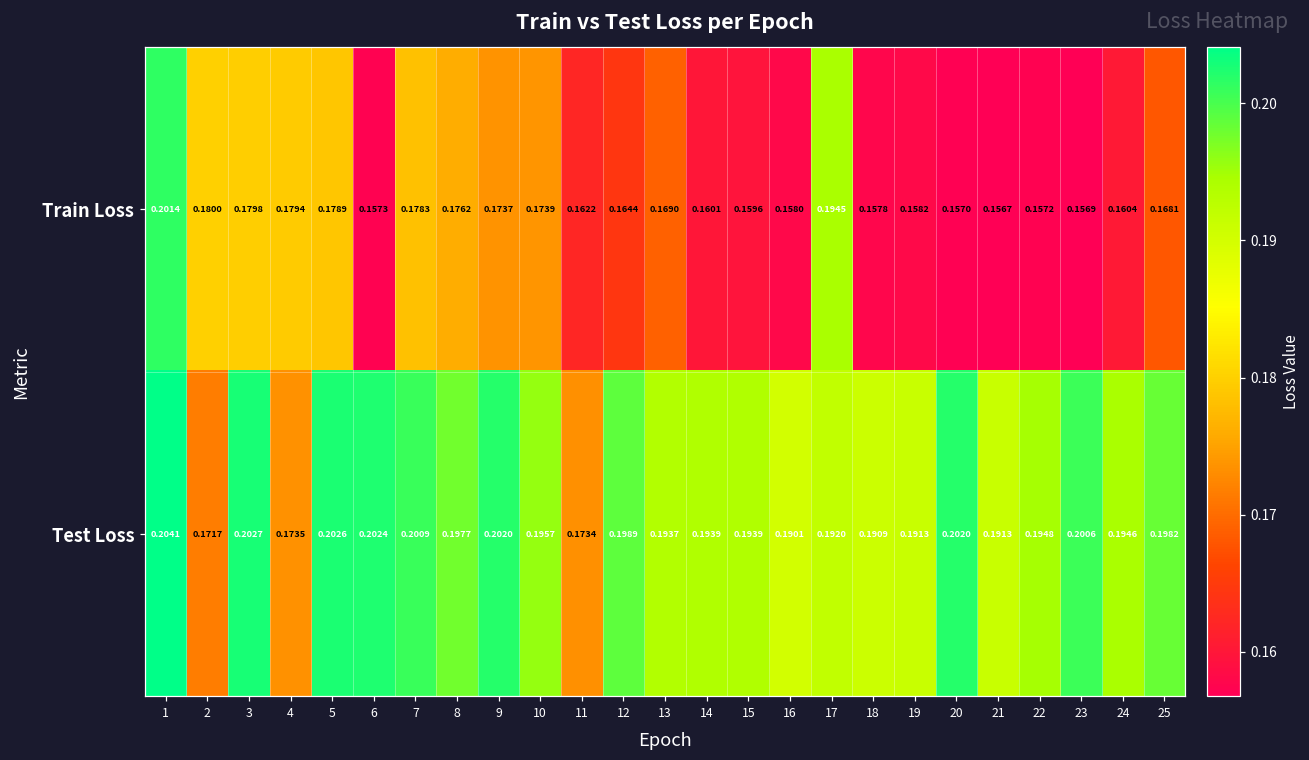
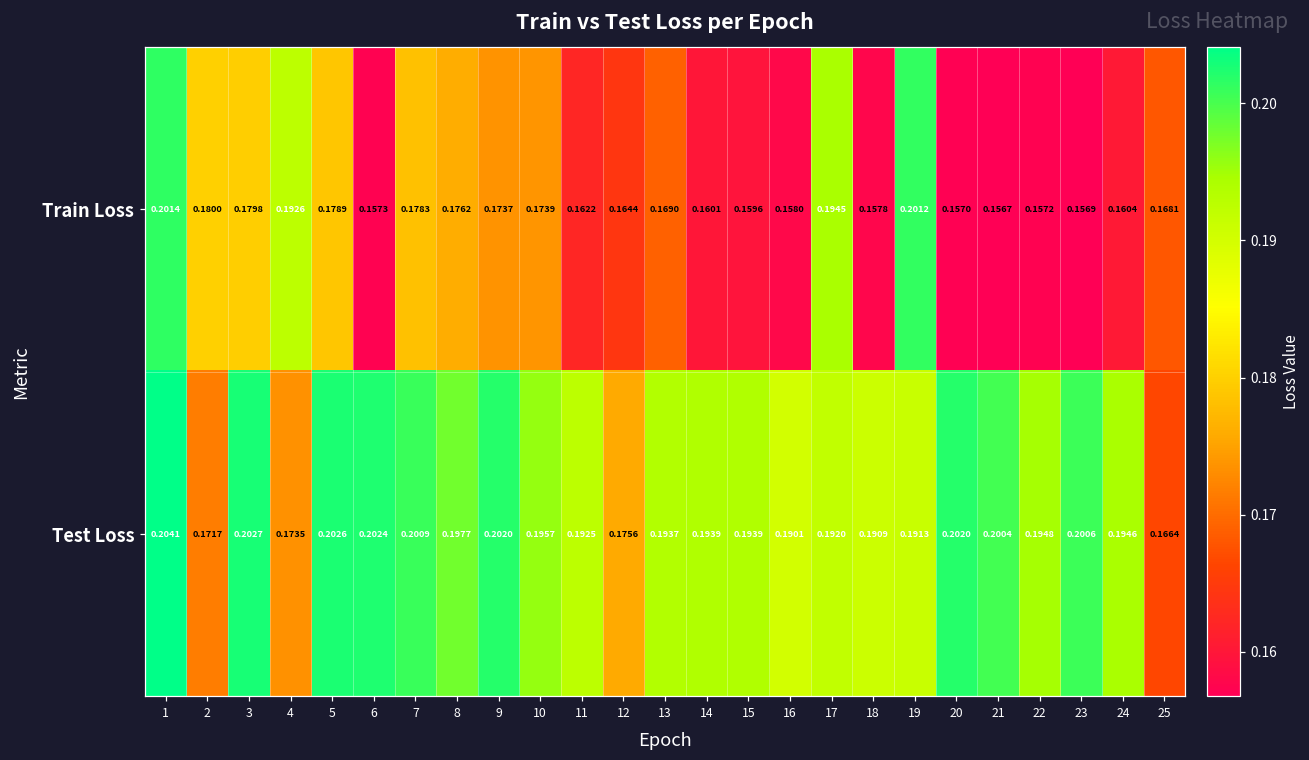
  {
    "Train Loss": {
      "1": 0.2014,
      "2": 0.1800,
      "3": 0.1798,
-     "4": 0.1794,
+     "4": 0.1926,
      "5": 0.1789,
      "6": 0.1573,
      "7": 0.1783,
      "8": 0.1762,
      "9": 0.1737,
      "10": 0.1739,
      "11": 0.1622,
      "12": 0.1644,
      "13": 0.1690,
      "14": 0.1601,
      "15": 0.1596,
      "16": 0.1580,
      "17": 0.1945,
      "18": 0.1578,
-     "19": 0.1582,
+     "19": 0.2012,
      "20": 0.1570,
      "21": 0.1567,
      "22": 0.1572,
      "23": 0.1569,
      "24": 0.1604,
      "25": 0.1681
    },
    "Test Loss": {
      "1": 0.2041,
      "2": 0.1717,
      "3": 0.2027,
      "4": 0.1735,
      "5": 0.2026,
      "6": 0.2024,
      "7": 0.2009,
      "8": 0.1977,
      "9": 0.2020,
      "10": 0.1957,
-     "11": 0.1734,
-     "12": 0.1989,
+     "11": 0.1925,
+     "12": 0.1756,
      "13": 0.1937,
      "14": 0.1939,
      "15": 0.1939,
      "16": 0.1901,
      "17": 0.1920,
      "18": 0.1909,
      "19": 0.1913,
      "20": 0.2020,
-     "21": 0.1913,
+     "21": 0.2004,
      "22": 0.1948,
      "23": 0.2006,
      "24": 0.1946,
-     "25": 0.1982
+     "25": 0.1664
    }
  }
